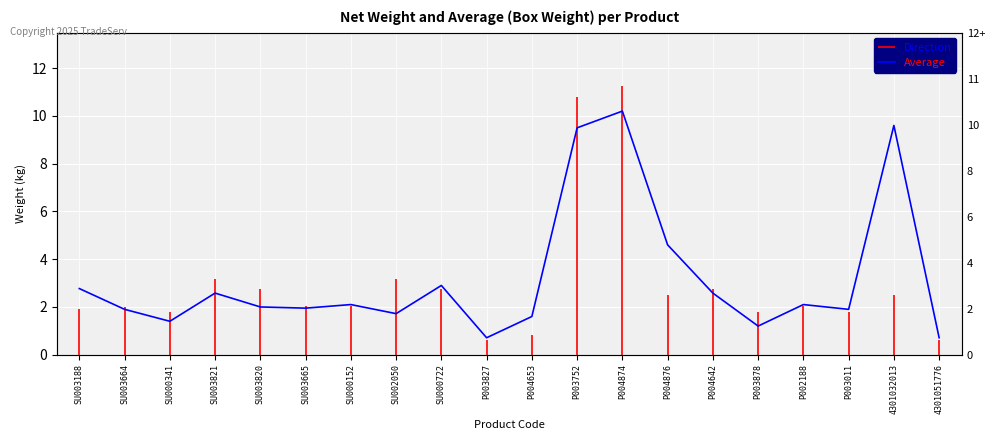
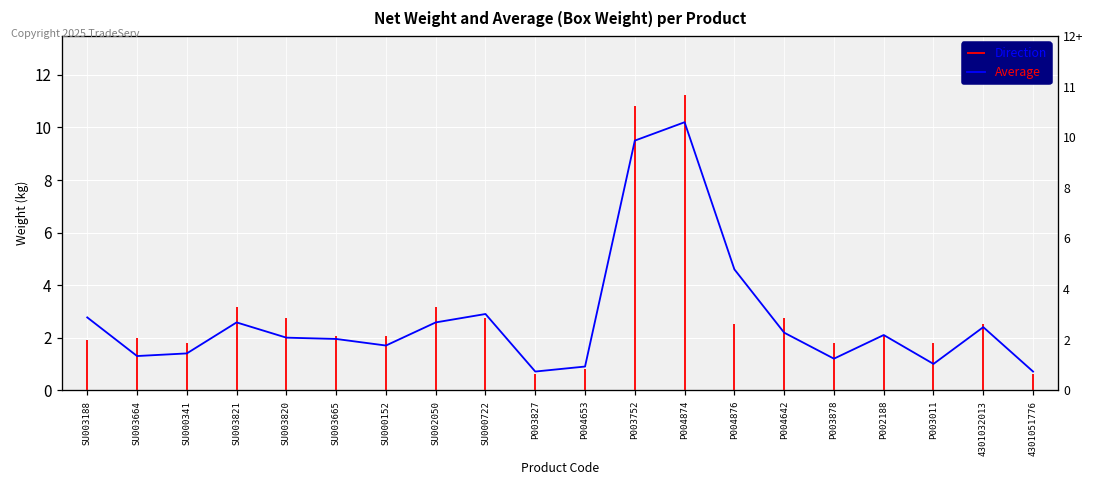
  {
    "SU003188": 2.8,
-   "SU003664": 1.9,
+   "SU003664": 1.3,
    "SU000341": 1.4,
    "SU003821": 2.6,
    "SU003820": 2.0,
    "SU003665": 2.0,
-   "SU000152": 2.1,
-   "SU002050": 1.7,
+   "SU000152": 1.7,
+   "SU002050": 2.6,
    "SU000722": 2.9,
    "P003827": 0.7,
-   "P004653": 1.6,
+   "P004653": 0.9,
    "P003752": 9.5,
    "P004874": 10.2,
    "P004876": 4.6,
-   "P004642": 2.6,
+   "P004642": 2.2,
    "P003878": 1.2,
    "P002188": 2.1,
-   "P003011": 1.9,
-   "4301032013": 9.6,
+   "P003011": 1.0,
+   "4301032013": 2.4,
    "4301051776": 0.7
  }
